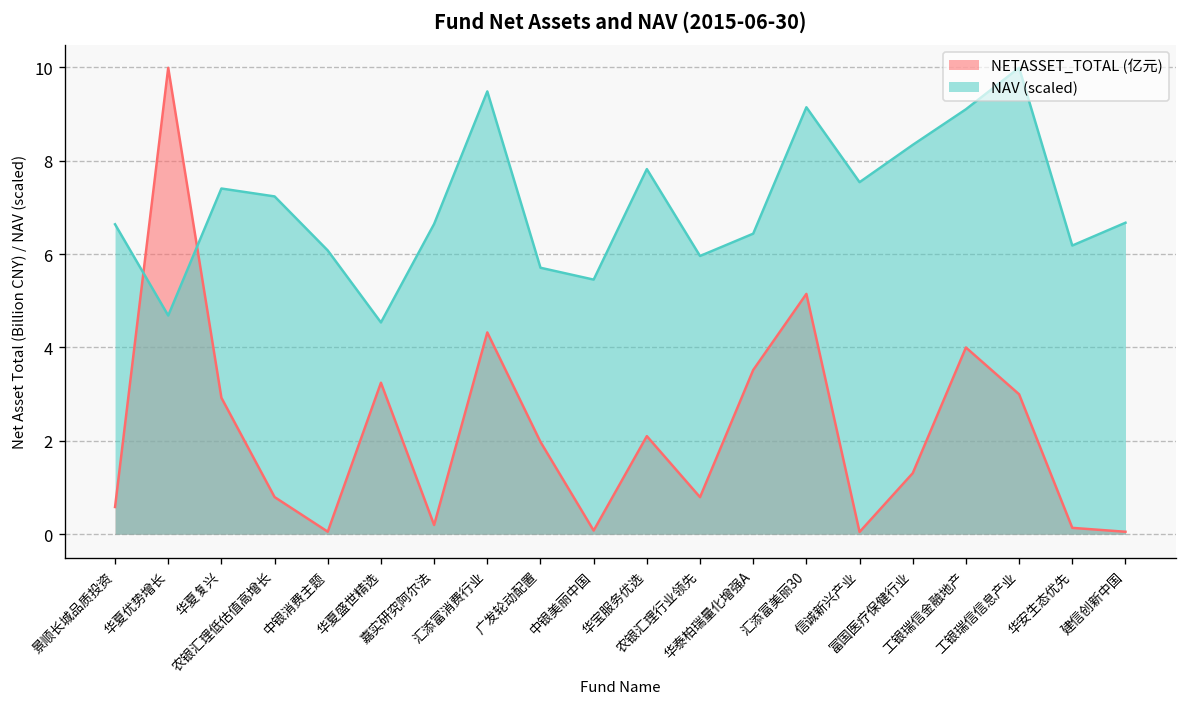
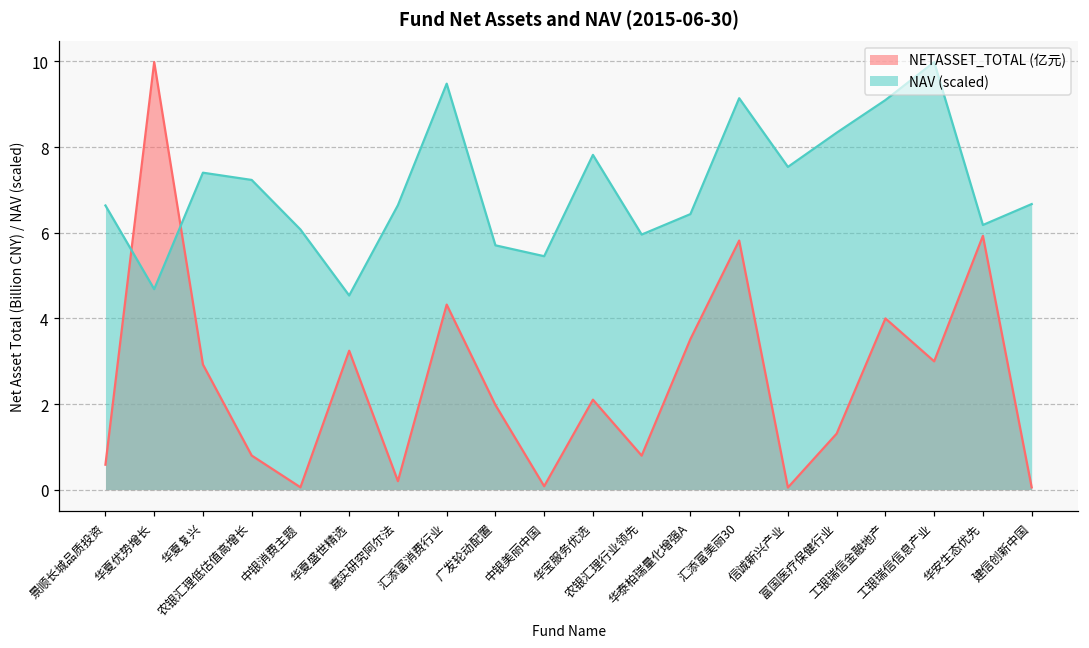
  {
    "NETASSET_TOTAL (亿元)": {
      "景顺长城品质投资": 0.6,
      "华夏优势增长": 10.0,
      "华夏复兴": 2.9,
      "农银汇理低估值高增长": 0.8,
      "中银消费主题": 0.1,
      "华夏盛世精选": 3.2,
      "嘉实研究阿尔法": 0.2,
      "汇添富消费行业": 4.3,
      "广发轮动配置": 2.0,
      "中银美丽中国": 0.1,
      "华宝服务优选": 2.1,
      "农银汇理行业领先": 0.8,
      "华泰柏瑞量化增强A": 3.5,
-     "汇添富美丽30": 5.1,
+     "汇添富美丽30": 5.8,
      "信诚新兴产业": 0.0,
      "富国医疗保健行业": 1.3,
      "工银瑞信金融地产": 4.0,
      "工银瑞信信息产业": 3.0,
-     "华安生态优先": 0.1,
+     "华安生态优先": 5.9,
      "建信创新中国": 0.1
    },
    "NAV (scaled)": {
      "景顺长城品质投资": 6.6,
      "华夏优势增长": 4.7,
      "华夏复兴": 7.4,
      "农银汇理低估值高增长": 7.2,
      "中银消费主题": 6.1,
      "华夏盛世精选": 4.5,
      "嘉实研究阿尔法": 6.6,
      "汇添富消费行业": 9.5,
      "广发轮动配置": 5.7,
      "中银美丽中国": 5.5,
      "华宝服务优选": 7.8,
      "农银汇理行业领先": 6.0,
      "华泰柏瑞量化增强A": 6.4,
      "汇添富美丽30": 9.1,
      "信诚新兴产业": 7.5,
      "富国医疗保健行业": 8.3,
      "工银瑞信金融地产": 9.1,
      "华安生态优先": 6.2,
      "建信创新中国": 6.7
    }
  }
